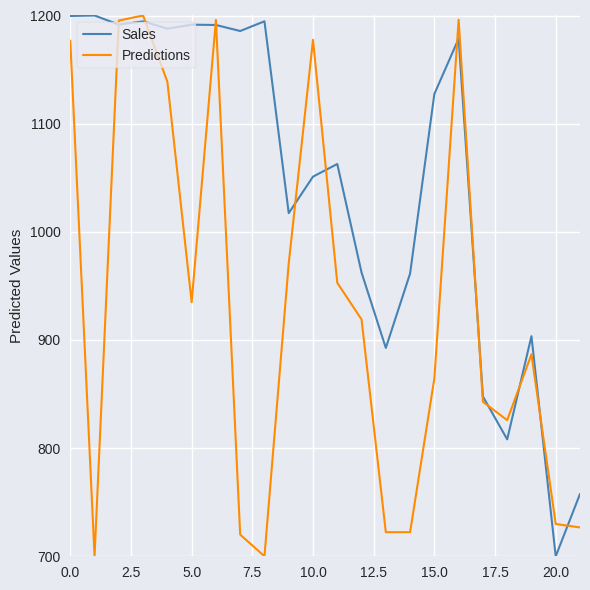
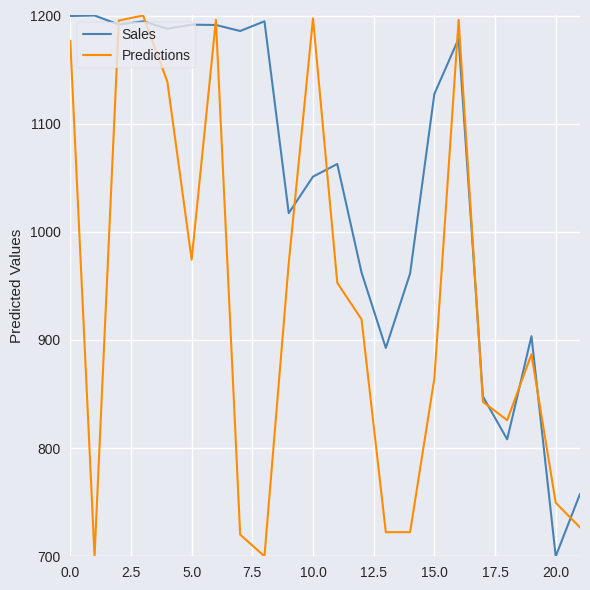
  {
    "Sales": {
      "0.0": 1200,
      "10.0": 1051,
      "15.0": 1127,
      "20.0": 700
    },
    "Predictions": {
      "0.0": 1177,
-     "5.0": 935,
-     "10.0": 1178,
+     "5.0": 974,
+     "10.0": 1197,
      "15.0": 865,
-     "20.0": 730
+     "20.0": 749
    }
  }
